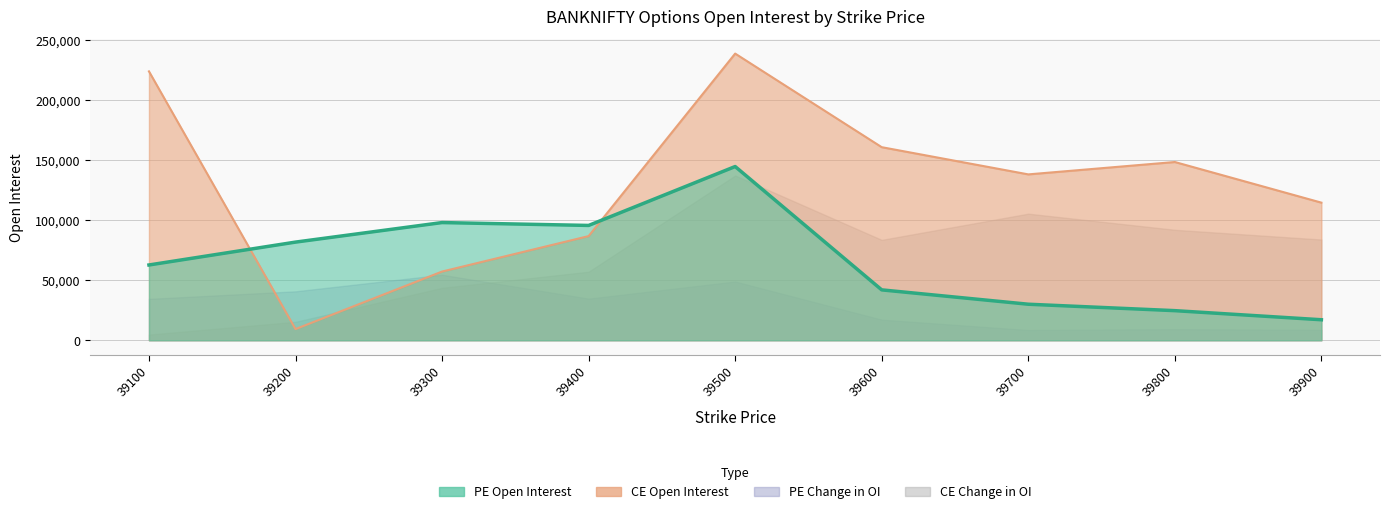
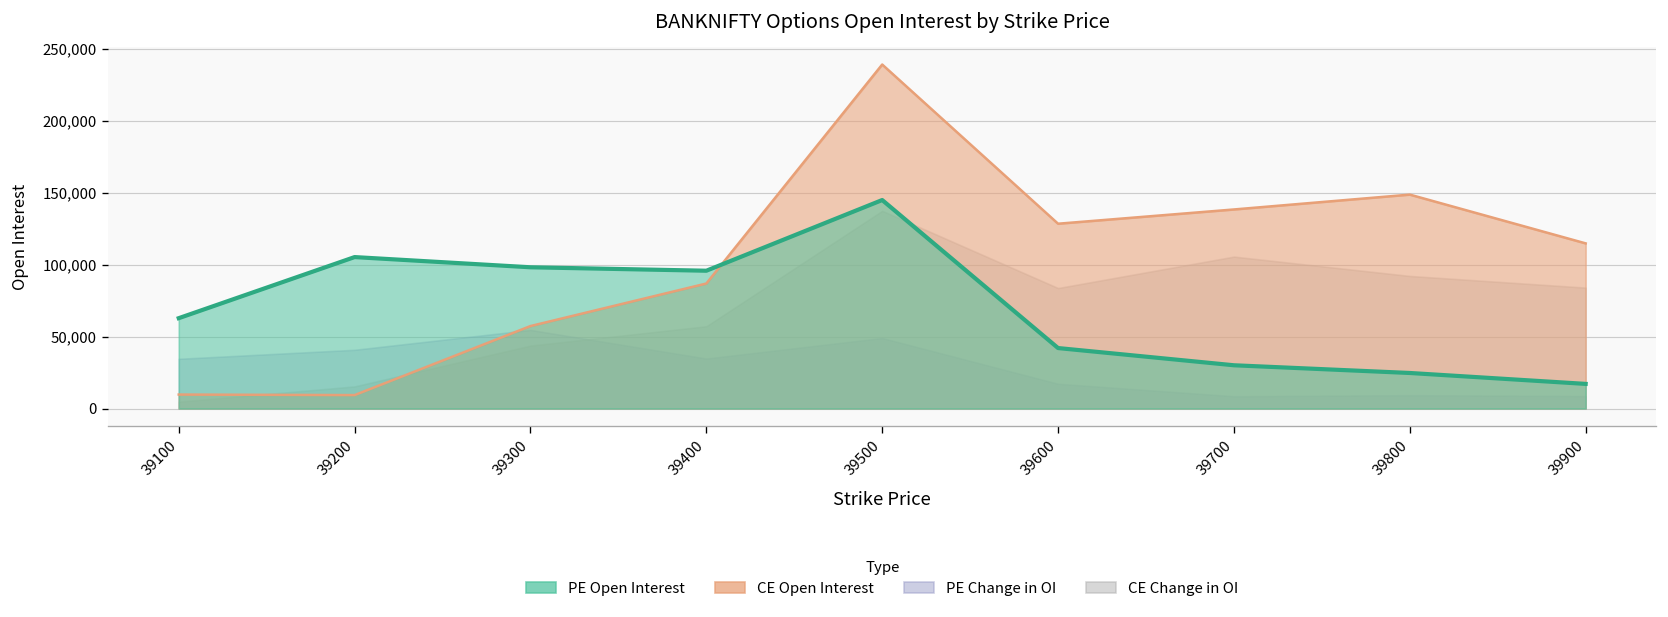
  {
    "CE Open Interest": {
-     "39100": "224,000",
+     "39100": "10,000",
      "39200": "9,000",
      "39300": "57,000",
      "39400": "87,000",
      "39500": "239,000",
-     "39600": "161,000",
+     "39600": "128,000",
      "39700": "138,000",
      "39800": "149,000",
      "39900": "115,000"
    },
    "PE Open Interest": {
      "39100": "63,000",
-     "39200": "82,000",
+     "39200": "105,000",
      "39300": "98,000",
      "39400": "96,000",
      "39500": "145,000",
      "39600": "42,000",
      "39700": "30,000",
      "39800": "25,000",
      "39900": "17,000"
    }
  }
